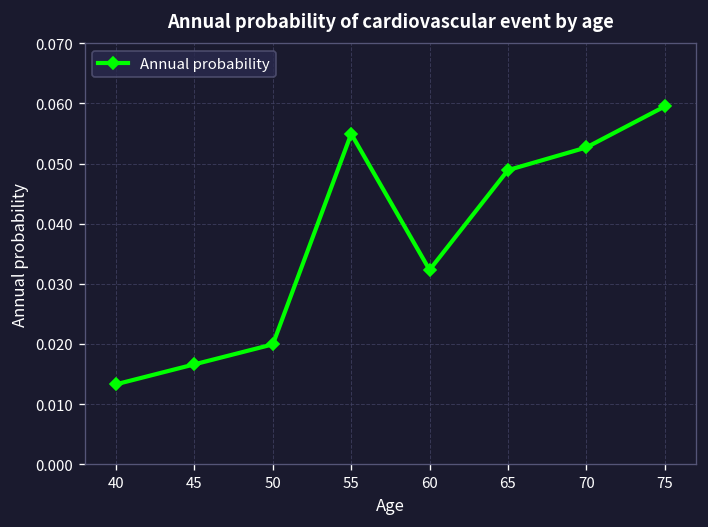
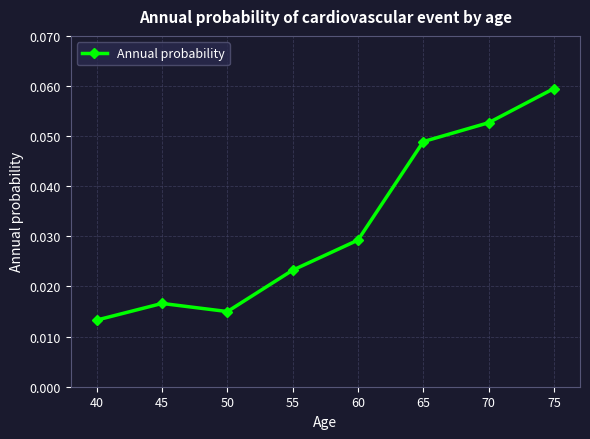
  {
    "40": 0.013,
    "45": 0.017,
-   "50": 0.020,
-   "55": 0.055,
-   "60": 0.032,
+   "50": 0.015,
+   "55": 0.023,
+   "60": 0.029,
    "65": 0.049,
    "70": 0.053,
    "75": 0.059
  }
